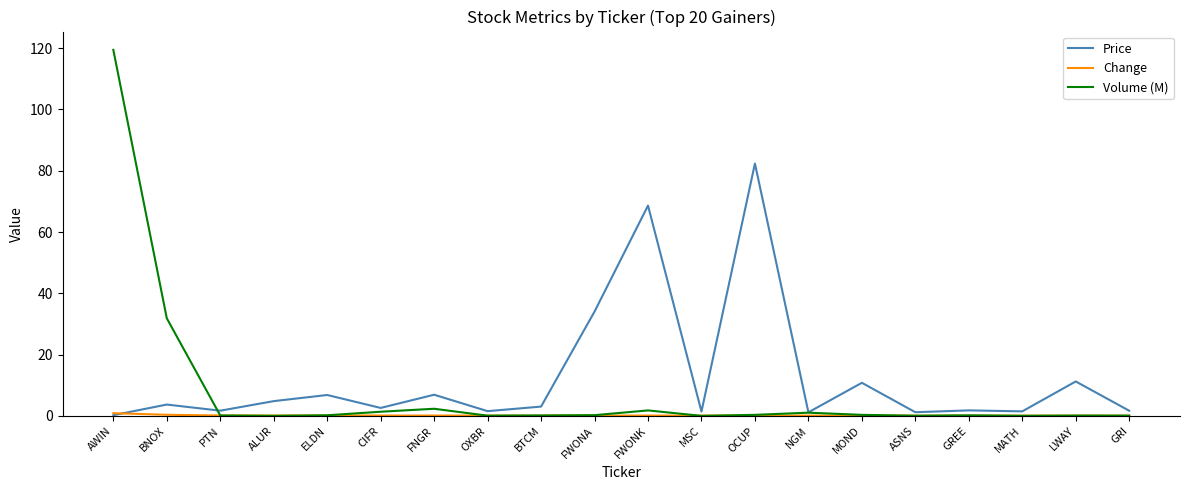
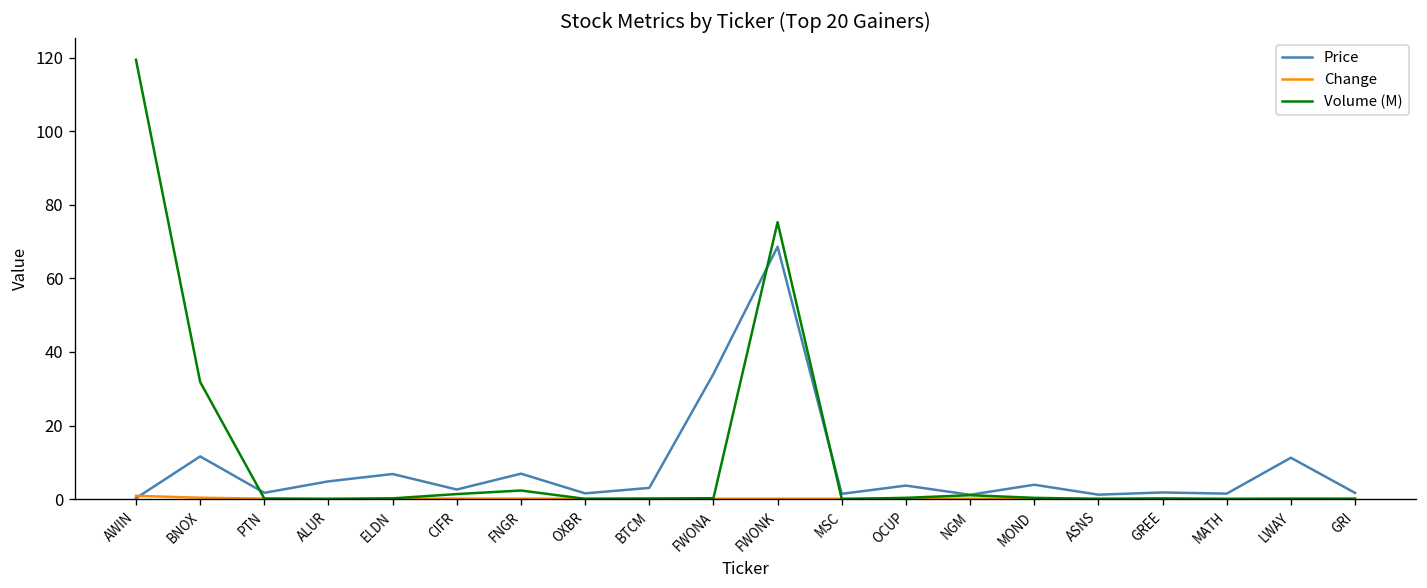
  {
    "Price": {
-     "BNOX": 4,
+     "BNOX": 12,
      "PTN": 2,
      "ALUR": 5,
      "ELDN": 7,
      "CIFR": 3,
      "FNGR": 7,
      "OXBR": 2,
      "BTCM": 3,
      "FWONA": 34,
      "FWONK": 69,
      "MSC": 1,
-     "OCUP": 82,
-     "MOND": 11,
+     "OCUP": 4,
+     "MOND": 4,
      "ASNS": 1,
      "GREE": 2,
      "MATH": 1,
      "LWAY": 11,
      "GRI": 2
    },
    "Change": {
      "BNOX": 0,
      "CIFR": 0,
      "FNGR": 0,
      "FWONK": 0,
      "NGM": 0
    },
    "Volume (M)": {
      "AWIN": 119,
      "BNOX": 32,
      "CIFR": 1,
      "FNGR": 2,
-     "FWONK": 2
+     "FWONK": 75
    }
  }
